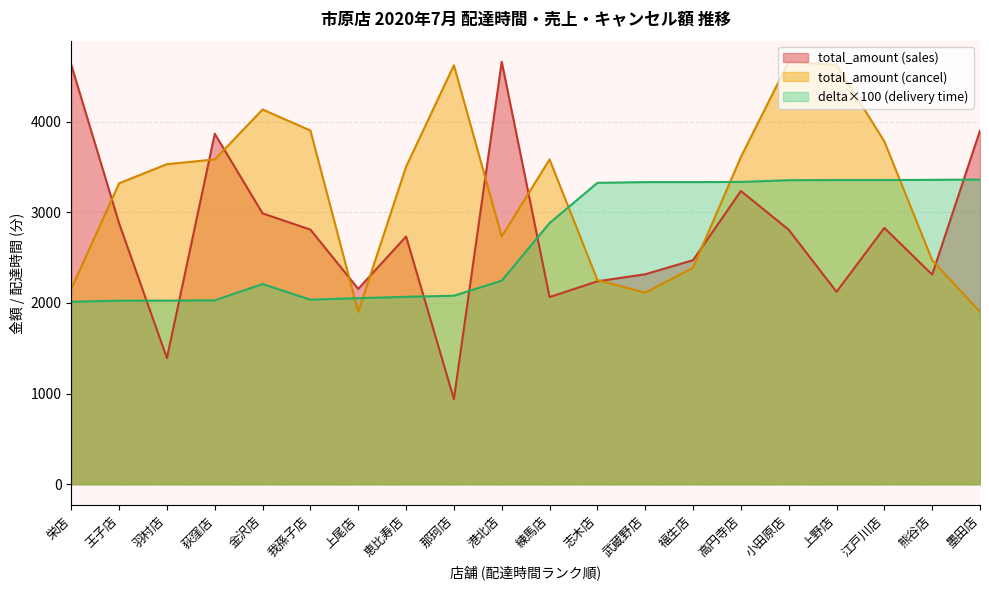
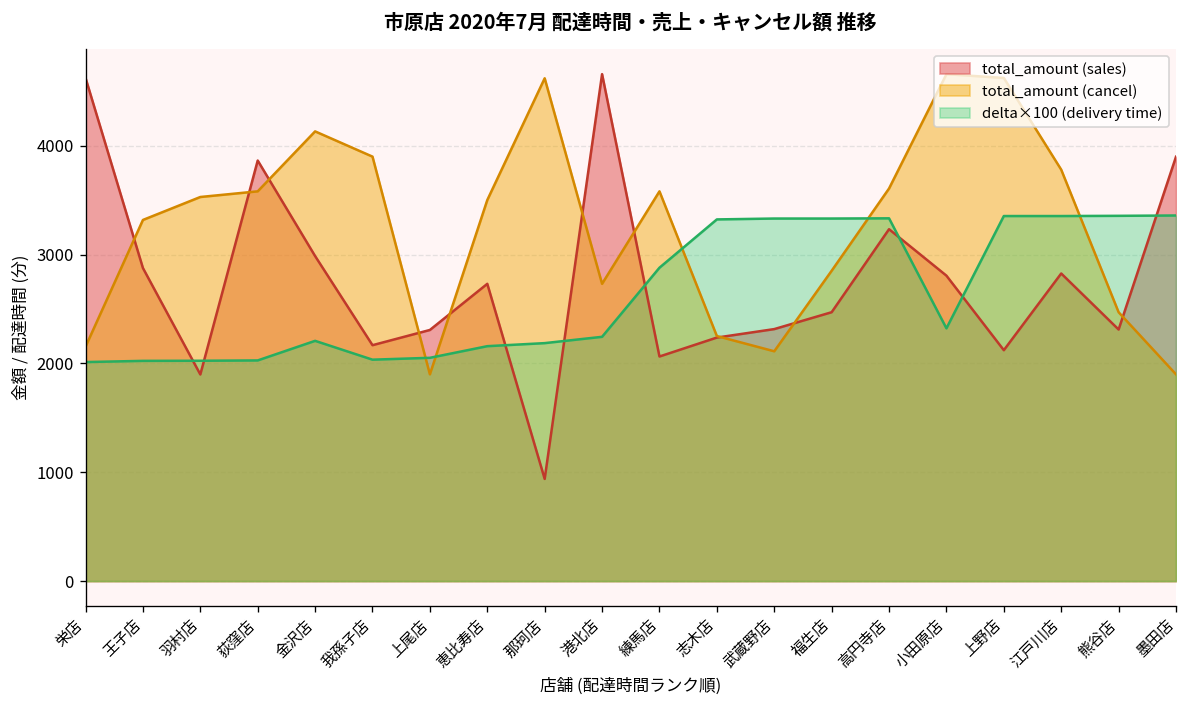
  {
    "total_amount (sales)": {
      "栄店": 4600,
      "王子店": 2900,
-     "羽村店": 1400,
+     "羽村店": 1900,
      "荻窪店": 3900,
      "金沢店": 3000,
-     "我孫子店": 2800,
-     "上尾店": 2200,
+     "我孫子店": 2200,
+     "上尾店": 2300,
      "恵比寿店": 2700,
      "那珂店": 900,
      "港北店": 4700,
      "練馬店": 2100,
      "武蔵野店": 2300,
      "福生店": 2500,
      "高円寺店": 3200,
      "小田原店": 2800,
      "上野店": 2100,
      "江戸川店": 2800,
      "熊谷店": 2300,
      "墨田店": 3900
    },
    "total_amount (cancel)": {
      "栄店": 2200,
      "王子店": 3300,
      "羽村店": 3500,
      "荻窪店": 3600,
      "金沢店": 4100,
      "我孫子店": 3900,
      "上尾店": 1900,
      "恵比寿店": 3500,
      "那珂店": 4600,
      "港北店": 2700,
      "練馬店": 3600,
      "武蔵野店": 2100,
-     "福生店": 2400,
+     "福生店": 2900,
      "高円寺店": 3600,
      "江戸川店": 3800,
      "熊谷店": 2500,
      "墨田店": 1900
    },
    "delta×100 (delivery time)": {
      "栄店": 2000,
      "王子店": 2000,
      "羽村店": 2000,
      "荻窪店": 2000,
      "金沢店": 2200,
      "我孫子店": 2000,
      "上尾店": 2100,
-     "恵比寿店": 2100,
-     "那珂店": 2100,
+     "恵比寿店": 2200,
+     "那珂店": 2200,
      "港北店": 2200,
      "練馬店": 2900,
      "志木店": 3300,
      "武蔵野店": 3300,
      "福生店": 3300,
      "高円寺店": 3300,
-     "小田原店": 3400,
+     "小田原店": 2300,
      "上野店": 3400,
      "江戸川店": 3400,
      "熊谷店": 3400,
      "墨田店": 3400
    }
  }
